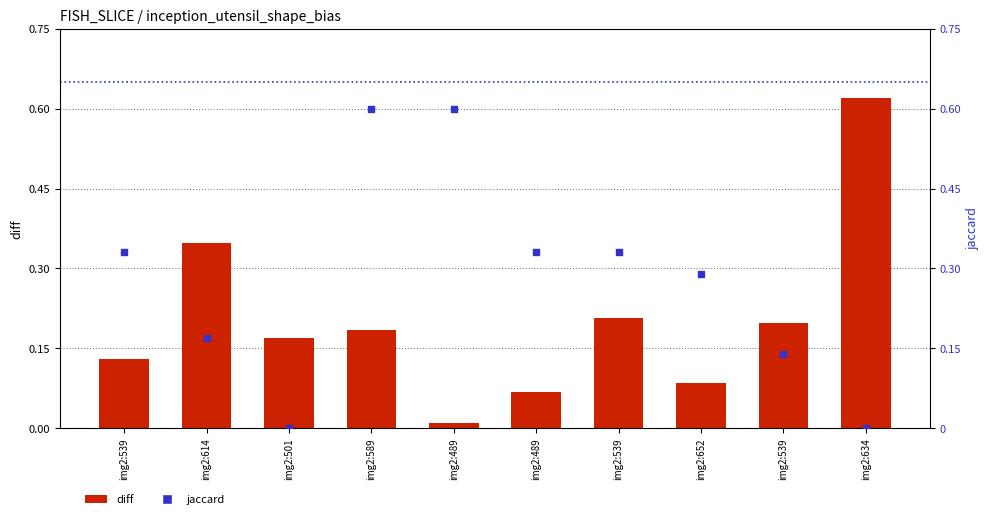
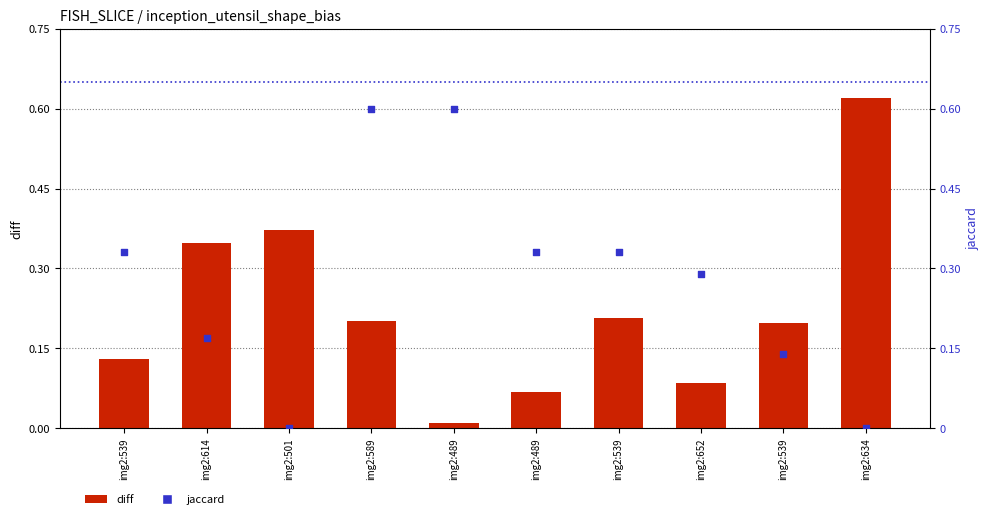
  {
    "diff": {
      "img2:614": 0.35,
-     "img2:501": 0.17,
-     "img2:589": 0.18,
+     "img2:501": 0.37,
+     "img2:589": 0.20,
      "img2:652": 0.09,
      "img2:634": 0.62
    }
  }
